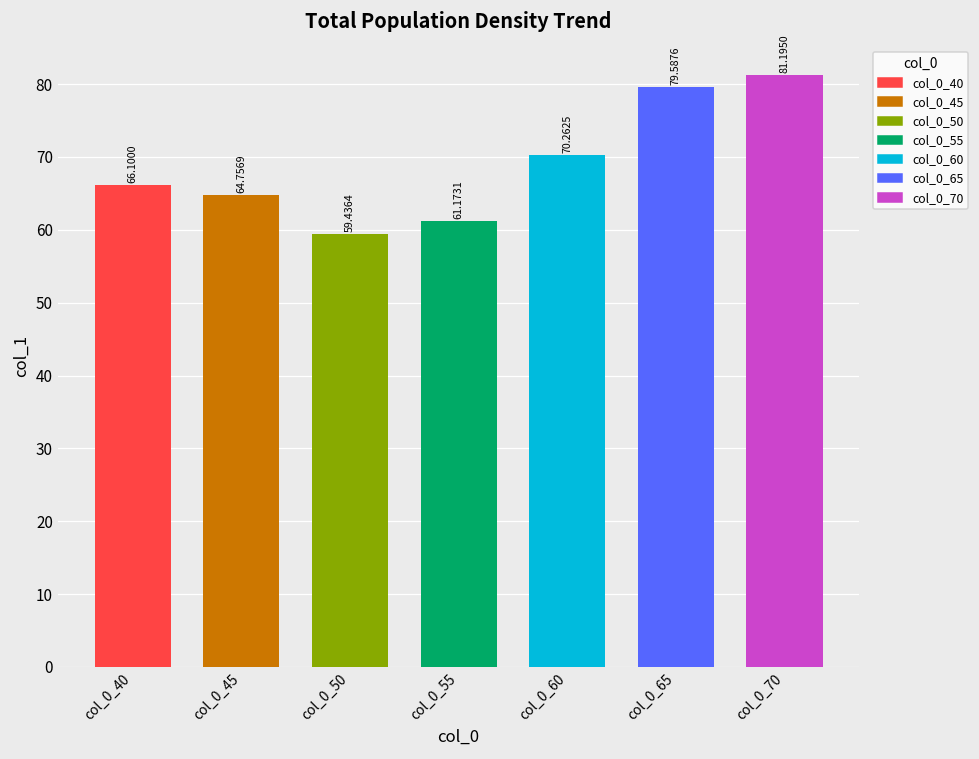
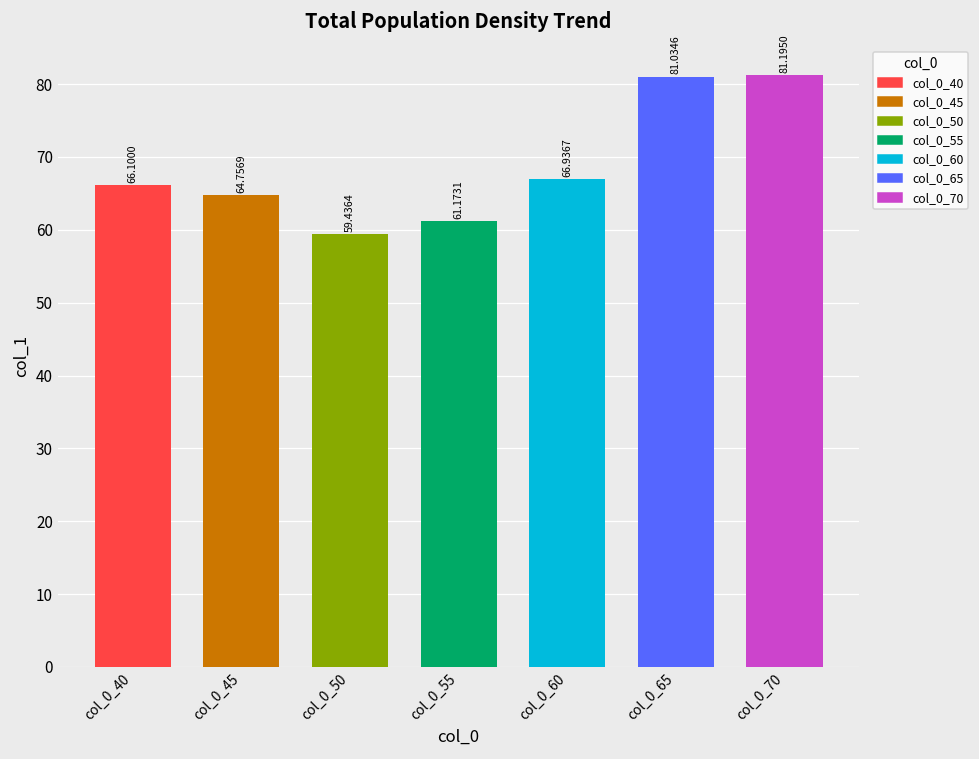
  {
    "col_0_40": 66.1000,
    "col_0_45": 64.7569,
    "col_0_50": 59.4364,
    "col_0_55": 61.1731,
-   "col_0_60": 70.2625,
-   "col_0_65": 79.5876,
+   "col_0_60": 66.9367,
+   "col_0_65": 81.0346,
    "col_0_70": 81.1950
  }
